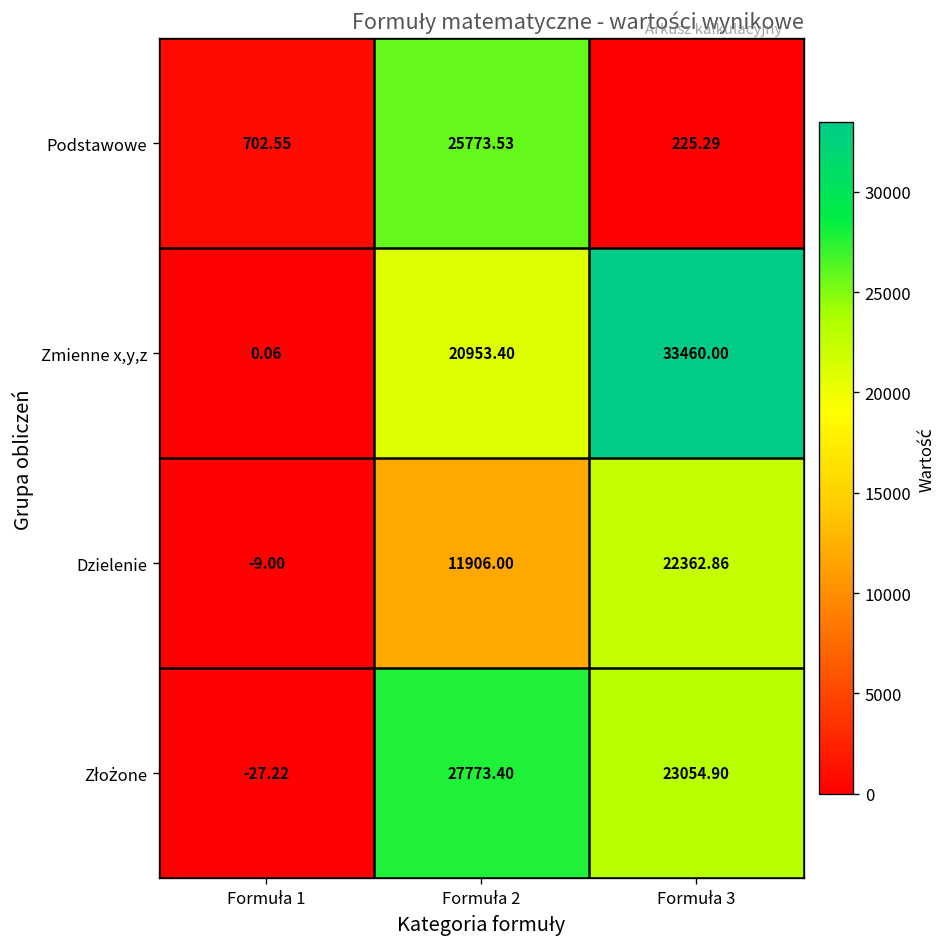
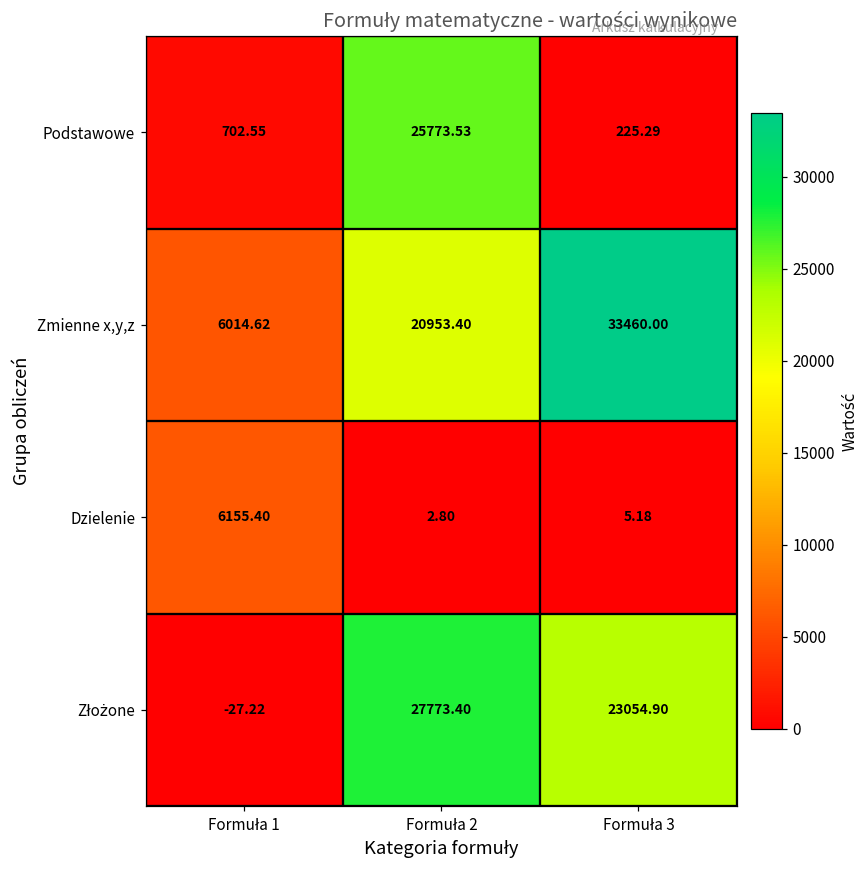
  {
    "Podstawowe": {
      "Formuła 1": 702.55,
      "Formuła 2": 25773.53,
      "Formuła 3": 225.29
    },
    "Zmienne x,y,z": {
-     "Formuła 1": 0.06,
+     "Formuła 1": 6014.62,
      "Formuła 2": 20953.40,
      "Formuła 3": 33460.00
    },
    "Dzielenie": {
-     "Formuła 1": -9.00,
-     "Formuła 2": 11906.00,
-     "Formuła 3": 22362.86
+     "Formuła 1": 6155.40,
+     "Formuła 2": 2.80,
+     "Formuła 3": 5.18
    },
    "Złożone": {
      "Formuła 1": -27.22,
      "Formuła 2": 27773.40,
      "Formuła 3": 23054.90
    }
  }
